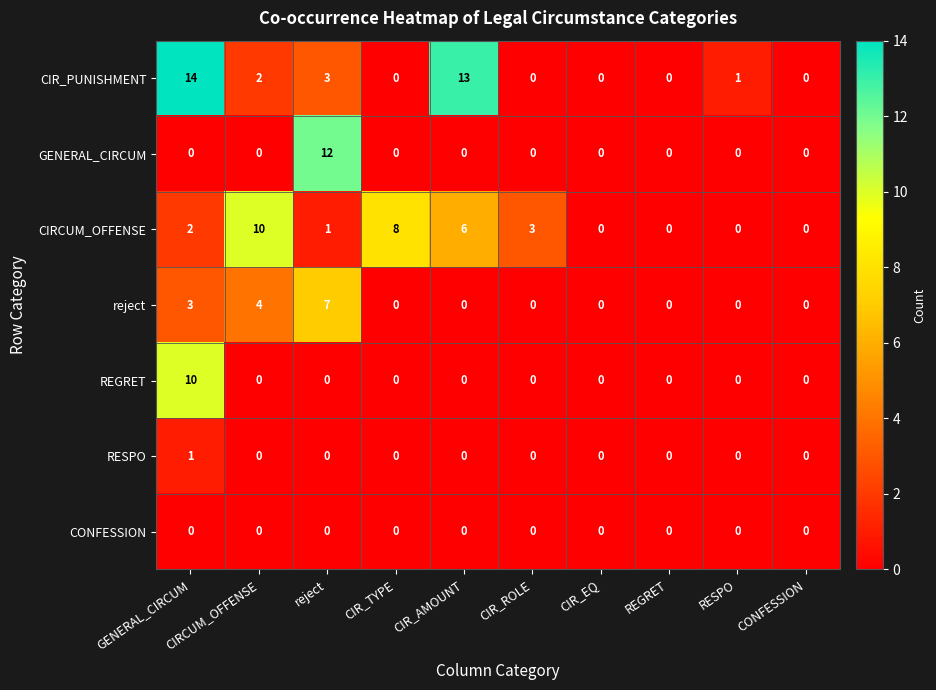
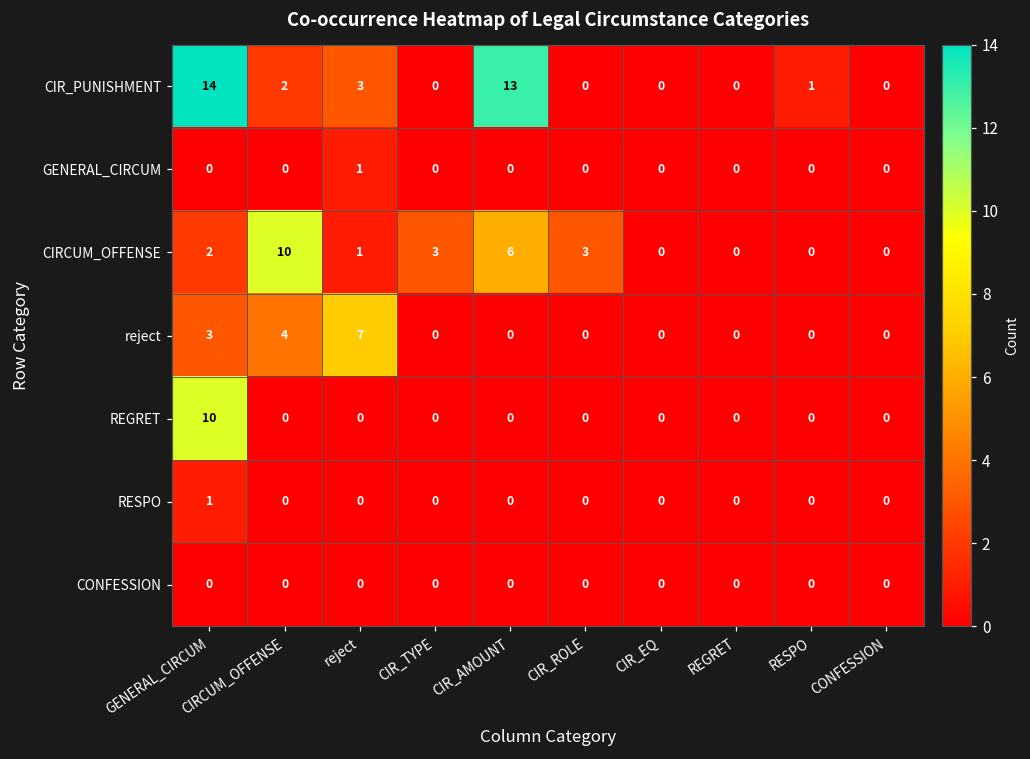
  {
    "CIR_PUNISHMENT": {
      "GENERAL_CIRCUM": 14,
      "CIRCUM_OFFENSE": 2,
      "reject": 3,
      "CIR_TYPE": 0,
      "CIR_AMOUNT": 13,
      "CIR_ROLE": 0,
      "CIR_EQ": 0,
      "REGRET": 0,
      "RESPO": 1,
      "CONFESSION": 0
    },
    "GENERAL_CIRCUM": {
      "GENERAL_CIRCUM": 0,
      "CIRCUM_OFFENSE": 0,
-     "reject": 12,
+     "reject": 1,
      "CIR_TYPE": 0,
      "CIR_AMOUNT": 0,
      "CIR_ROLE": 0,
      "CIR_EQ": 0,
      "REGRET": 0,
      "RESPO": 0,
      "CONFESSION": 0
    },
    "CIRCUM_OFFENSE": {
      "GENERAL_CIRCUM": 2,
      "CIRCUM_OFFENSE": 10,
      "reject": 1,
-     "CIR_TYPE": 8,
+     "CIR_TYPE": 3,
      "CIR_AMOUNT": 6,
      "CIR_ROLE": 3,
      "CIR_EQ": 0,
      "REGRET": 0,
      "RESPO": 0,
      "CONFESSION": 0
    },
    "reject": {
      "GENERAL_CIRCUM": 3,
      "CIRCUM_OFFENSE": 4,
      "reject": 7,
      "CIR_TYPE": 0,
      "CIR_AMOUNT": 0,
      "CIR_ROLE": 0,
      "CIR_EQ": 0,
      "REGRET": 0,
      "RESPO": 0,
      "CONFESSION": 0
    },
    "REGRET": {
      "GENERAL_CIRCUM": 10,
      "CIRCUM_OFFENSE": 0,
      "reject": 0,
      "CIR_TYPE": 0,
      "CIR_AMOUNT": 0,
      "CIR_ROLE": 0,
      "CIR_EQ": 0,
      "REGRET": 0,
      "RESPO": 0,
      "CONFESSION": 0
    },
    "RESPO": {
      "GENERAL_CIRCUM": 1,
      "CIRCUM_OFFENSE": 0,
      "reject": 0,
      "CIR_TYPE": 0,
      "CIR_AMOUNT": 0,
      "CIR_ROLE": 0,
      "CIR_EQ": 0,
      "REGRET": 0,
      "RESPO": 0,
      "CONFESSION": 0
    },
    "CONFESSION": {
      "GENERAL_CIRCUM": 0,
      "CIRCUM_OFFENSE": 0,
      "reject": 0,
      "CIR_TYPE": 0,
      "CIR_AMOUNT": 0,
      "CIR_ROLE": 0,
      "CIR_EQ": 0,
      "REGRET": 0,
      "RESPO": 0,
      "CONFESSION": 0
    }
  }
